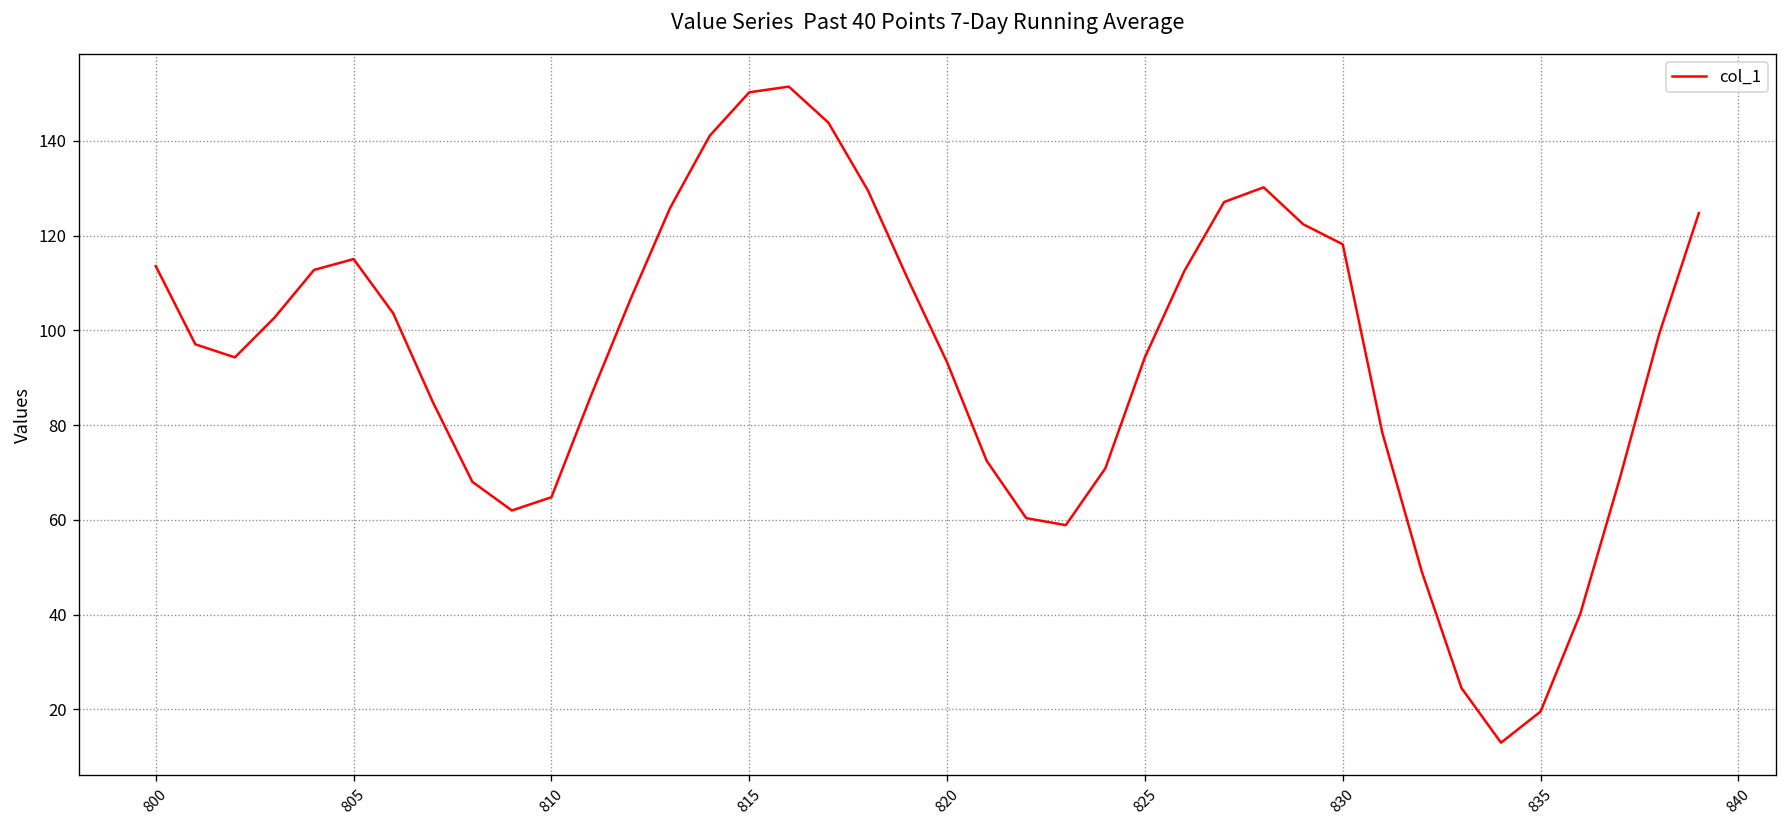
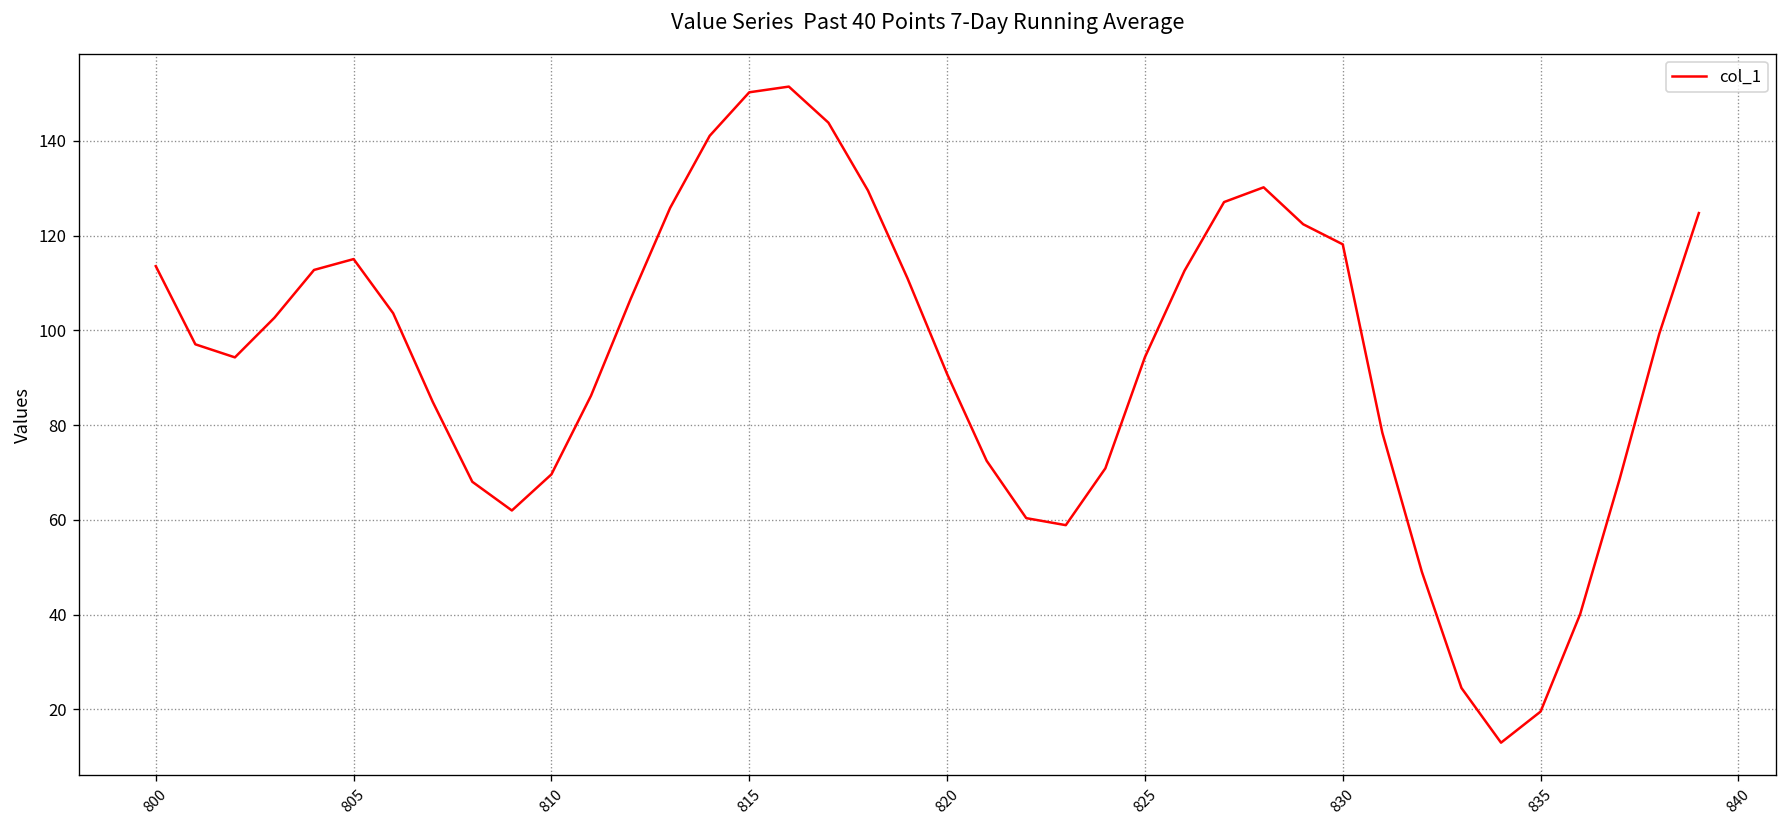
  {
    "800": 114,
    "805": 115,
-   "810": 65,
+   "810": 70,
    "815": 150,
-   "820": 93,
+   "820": 91,
    "825": 94,
    "830": 118,
    "835": 20
  }
